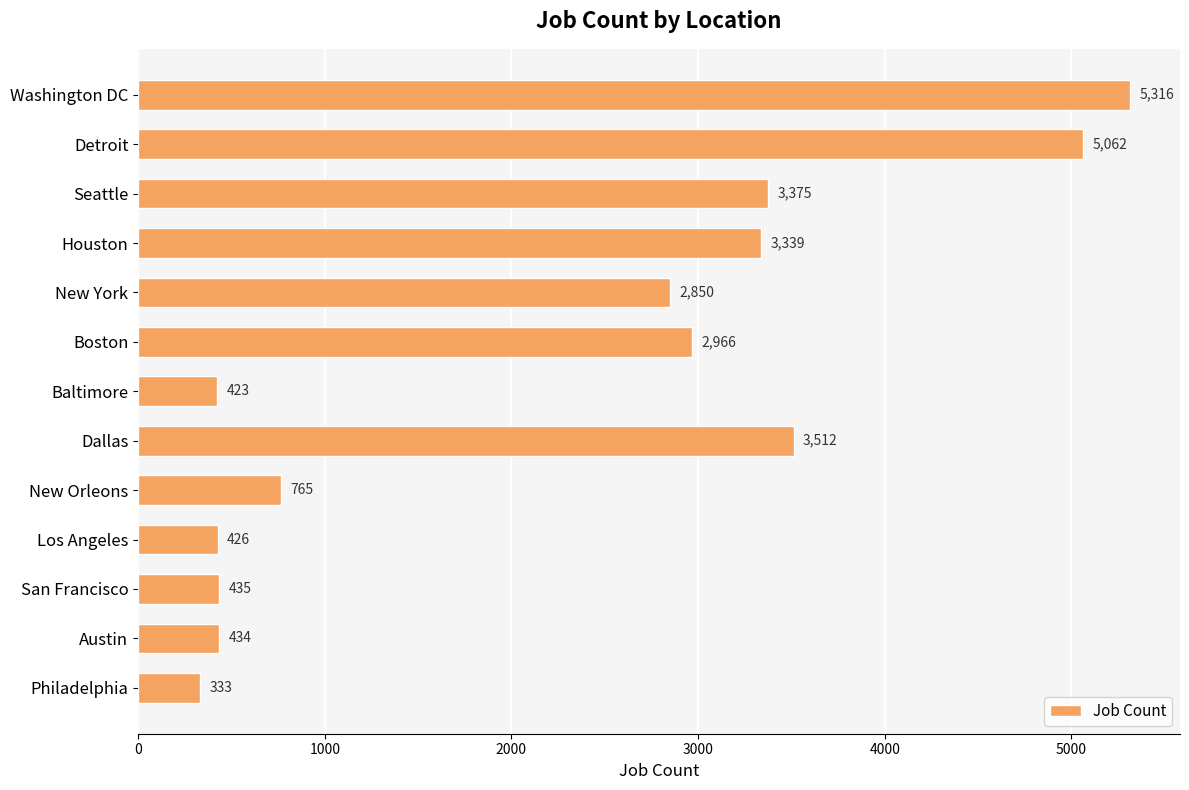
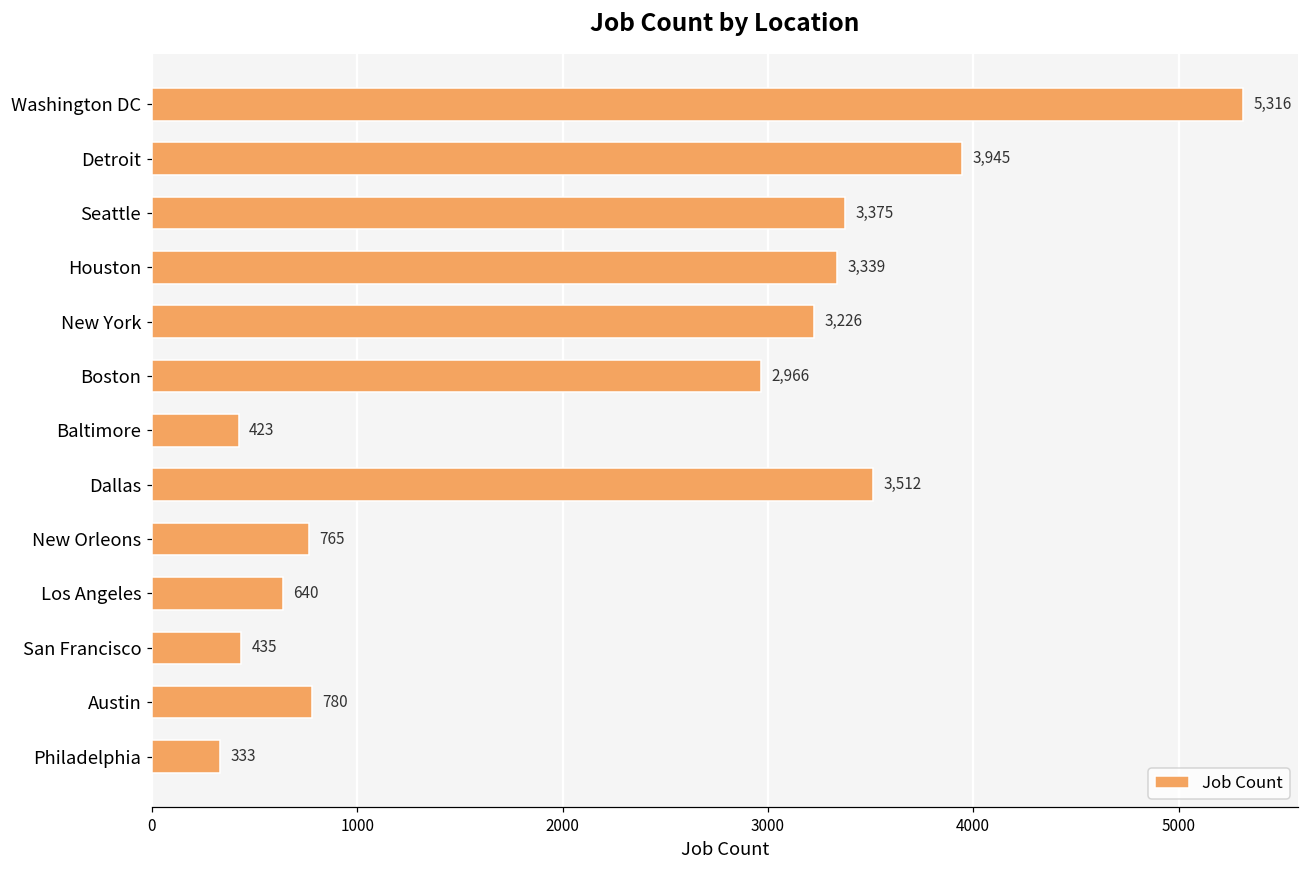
  {
    "Washington DC": "5,316",
-   "Detroit": "5,062",
+   "Detroit": "3,945",
    "Seattle": "3,375",
    "Houston": "3,339",
-   "New York": "2,850",
+   "New York": "3,226",
    "Boston": "2,966",
    "Baltimore": "423",
    "Dallas": "3,512",
    "New Orleons": "765",
-   "Los Angeles": "426",
+   "Los Angeles": "640",
    "San Francisco": "435",
-   "Austin": "434",
+   "Austin": "780",
    "Philadelphia": "333"
  }
